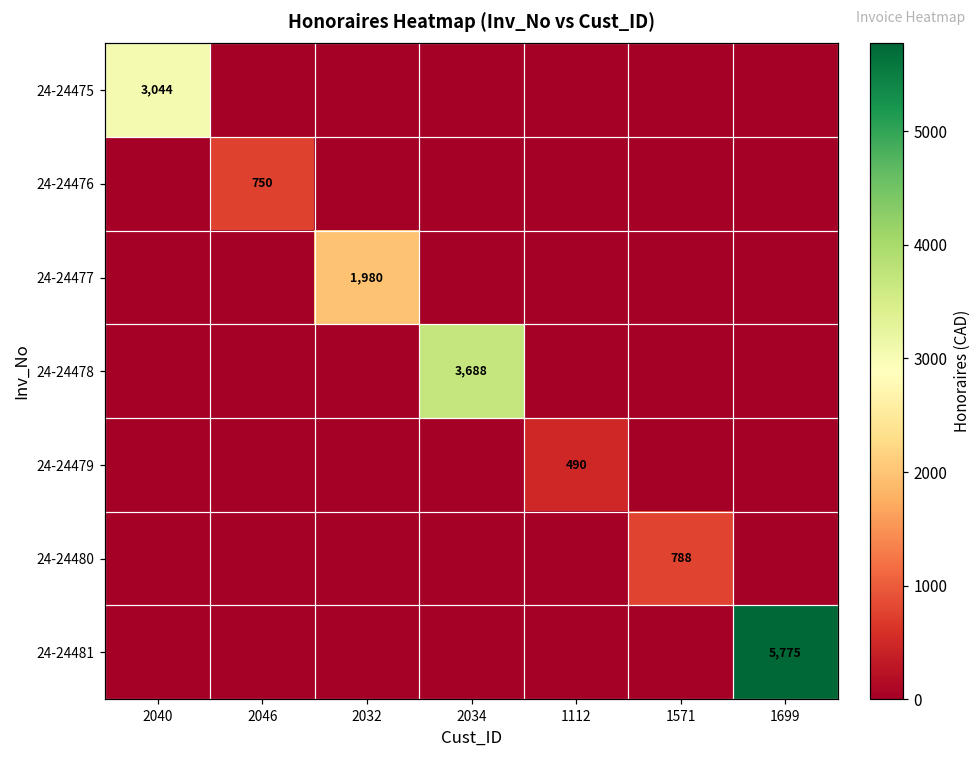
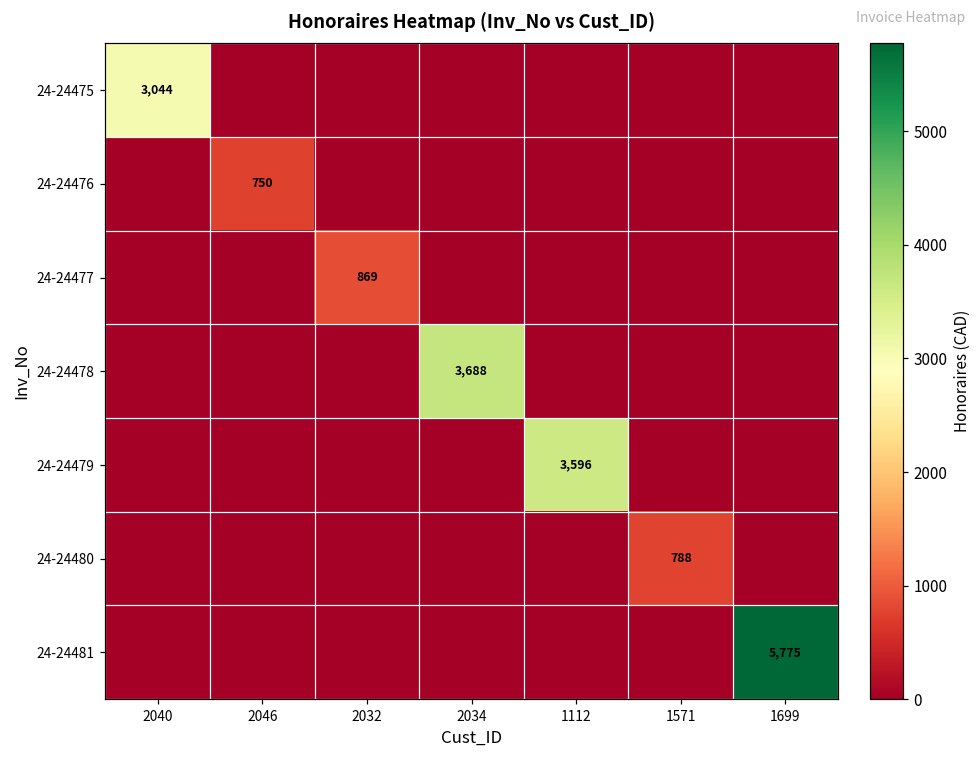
  {
    "24-24475": {
      "2040": "3,044"
    },
    "24-24476": {
      "2046": "750"
    },
    "24-24477": {
-     "2032": "1,980"
+     "2032": "869"
    },
    "24-24478": {
      "2034": "3,688"
    },
    "24-24479": {
-     "1112": "490"
+     "1112": "3,596"
    },
    "24-24480": {
      "1571": "788"
    },
    "24-24481": {
      "1699": "5,775"
    }
  }
